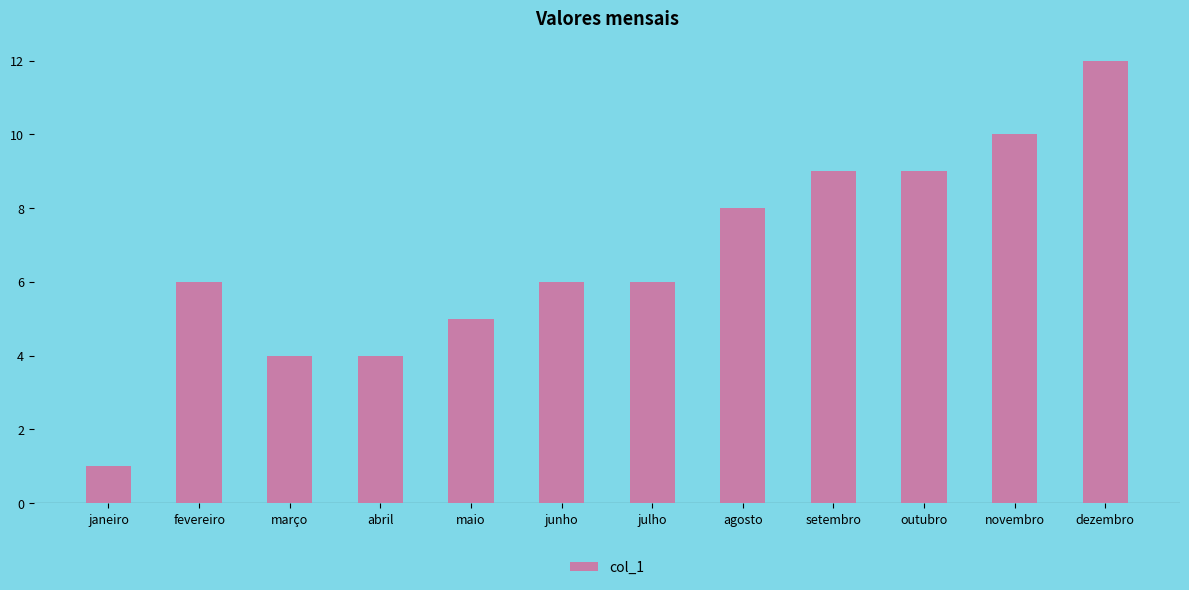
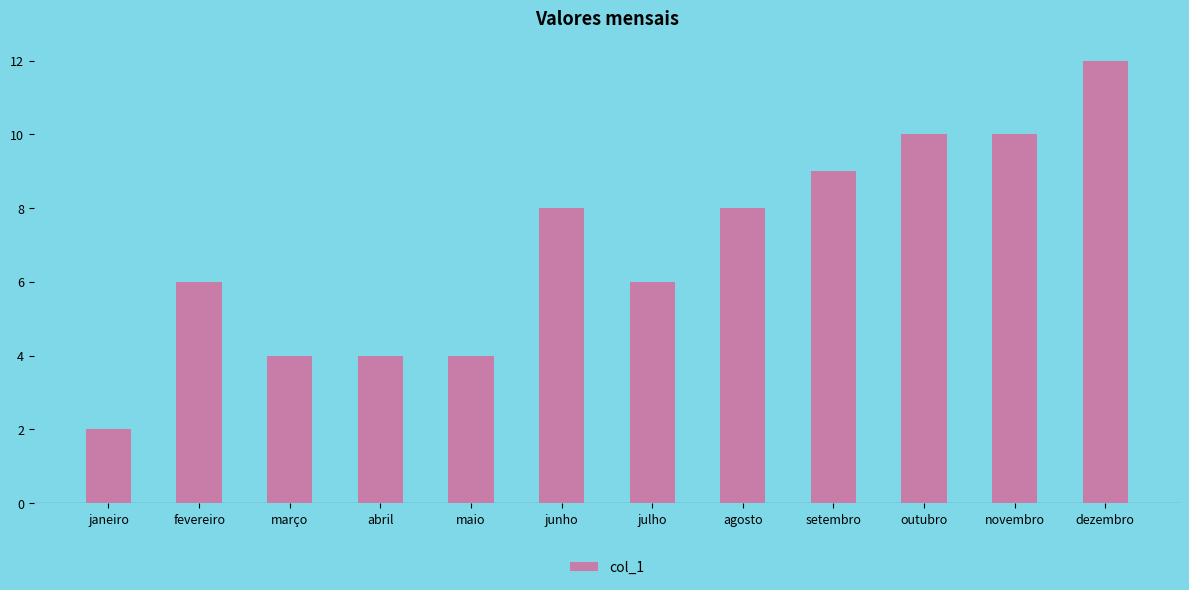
  {
-   "janeiro": 1,
+   "janeiro": 2,
    "fevereiro": 6,
    "março": 4,
    "abril": 4,
-   "maio": 5,
-   "junho": 6,
+   "maio": 4,
+   "junho": 8,
    "julho": 6,
    "agosto": 8,
    "setembro": 9,
-   "outubro": 9,
+   "outubro": 10,
    "novembro": 10,
    "dezembro": 12
  }
